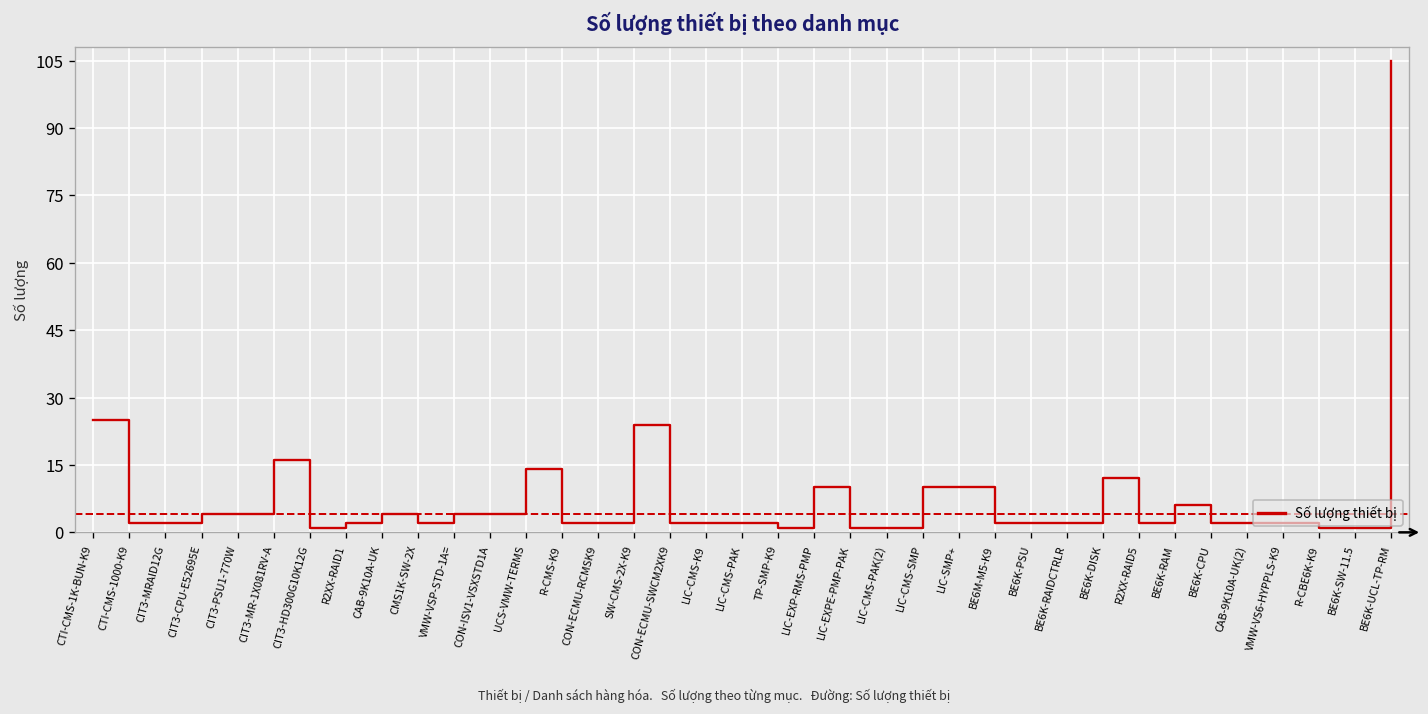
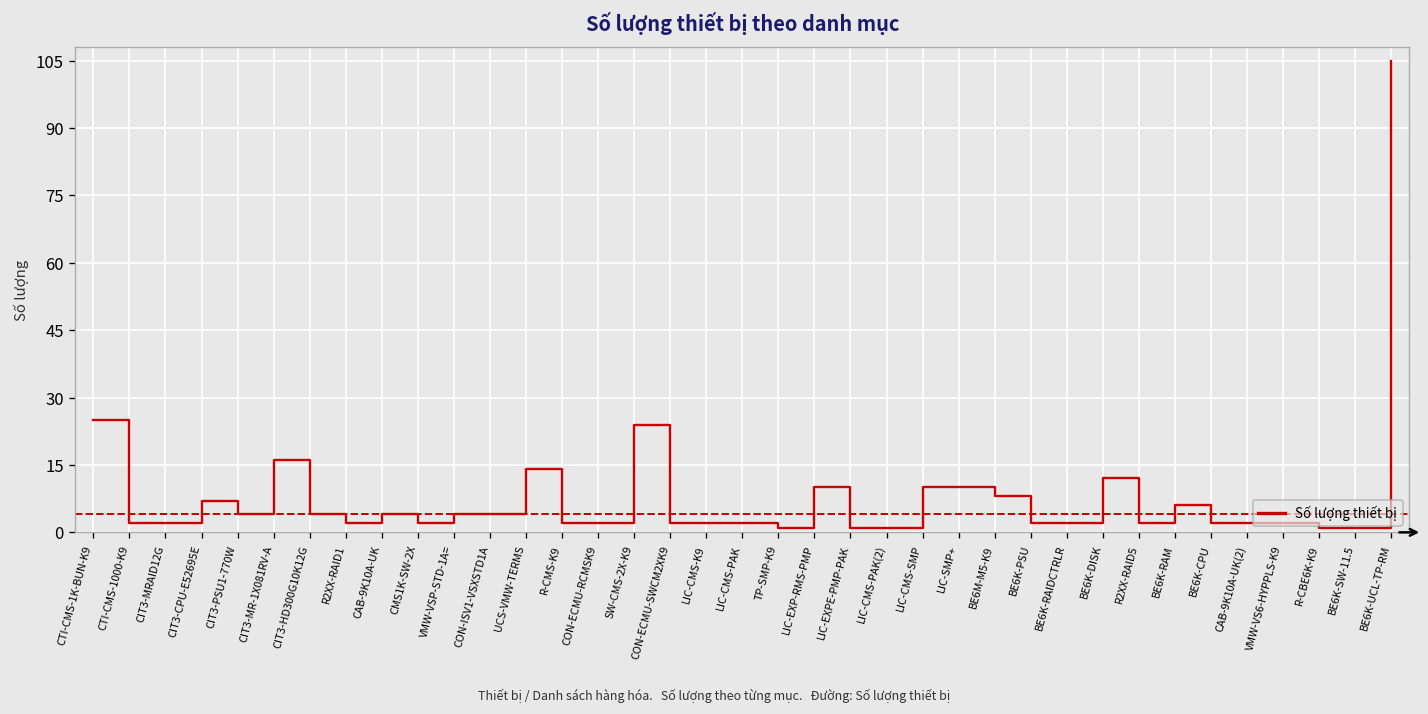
  {
    "CTI-CMS-1K-BUN-K9": 25,
    "CTI-CMS-1000-K9": 2,
    "CIT3-MRAID12G": 2,
-   "CIT3-CPU-E52695E": 4,
+   "CIT3-CPU-E52695E": 7,
    "CIT3-PSU1-770W": 4,
    "CIT3-MR-1X081RV-A": 16,
-   "CIT3-HD300G10K12G": 1,
+   "CIT3-HD300G10K12G": 4,
    "R2XX-RAID1": 2,
    "CAB-9K10A-UK": 4,
    "CMS1K-SW-2X": 2,
    "VMW-VSP-STD-1A=": 4,
    "CON-ISV1-VSXSTD1A": 4,
    "UCS-VMW-TERMS": 14,
    "R-CMS-K9": 2,
    "CON-ECMU-RCMSK9": 2,
    "SW-CMS-2X-K9": 24,
    "CON-ECMU-SWCM2XK9": 2,
    "LIC-CMS-K9": 2,
    "LIC-CMS-PAK": 2,
    "TP-SMP-K9": 1,
    "LIC-EXP-RMS-PMP": 10,
    "LIC-EXPE-PMP-PAK": 1,
    "LIC-CMS-PAK(2)": 1,
    "LIC-CMS-SMP": 10,
    "LIC-SMP+": 10,
-   "BE6M-M5-K9": 2,
+   "BE6M-M5-K9": 8,
    "BE6K-PSU": 2,
    "BE6K-RAIDCTRLR": 2,
    "BE6K-DISK": 12,
    "R2XX-RAID5": 2,
    "BE6K-RAM": 6,
    "BE6K-CPU": 2,
    "CAB-9K10A-UK(2)": 2,
    "R-CBE6K-K9": 1,
    "BE6K-SW-11.5": 1,
    "BE6K-UCL-TP-RM": 105
  }
